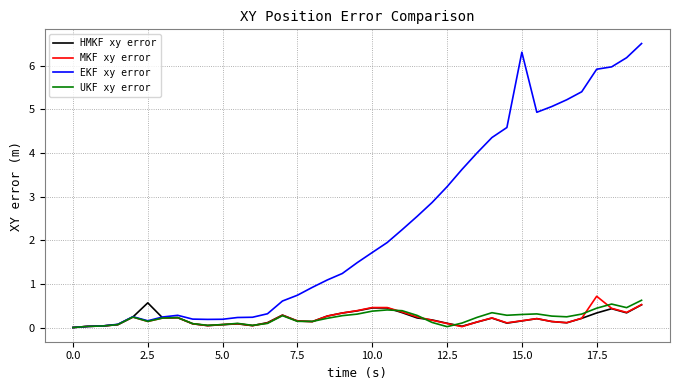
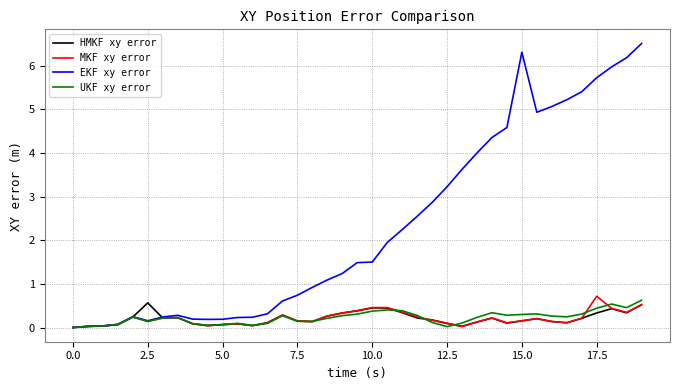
  {
    "HMKF xy error": {
      "2.5": 0.6,
      "17.5": 0.3
    },
    "MKF xy error": {
      "17.5": 0.7
    },
    "EKF xy error": {
      "5.0": 0.2,
      "7.5": 0.7,
-     "10.0": 1.7,
+     "10.0": 1.5,
      "12.5": 3.2,
      "15.0": 6.3,
-     "17.5": 5.9
+     "17.5": 5.7
    },
    "UKF xy error": {
      "10.0": 0.4,
      "12.5": 0.0,
      "15.0": 0.3,
      "17.5": 0.4
    }
  }
